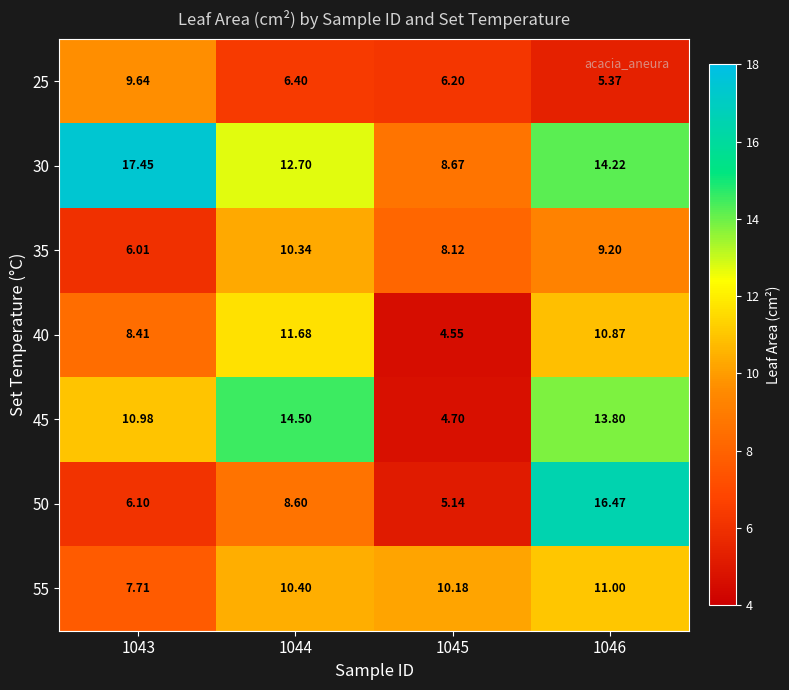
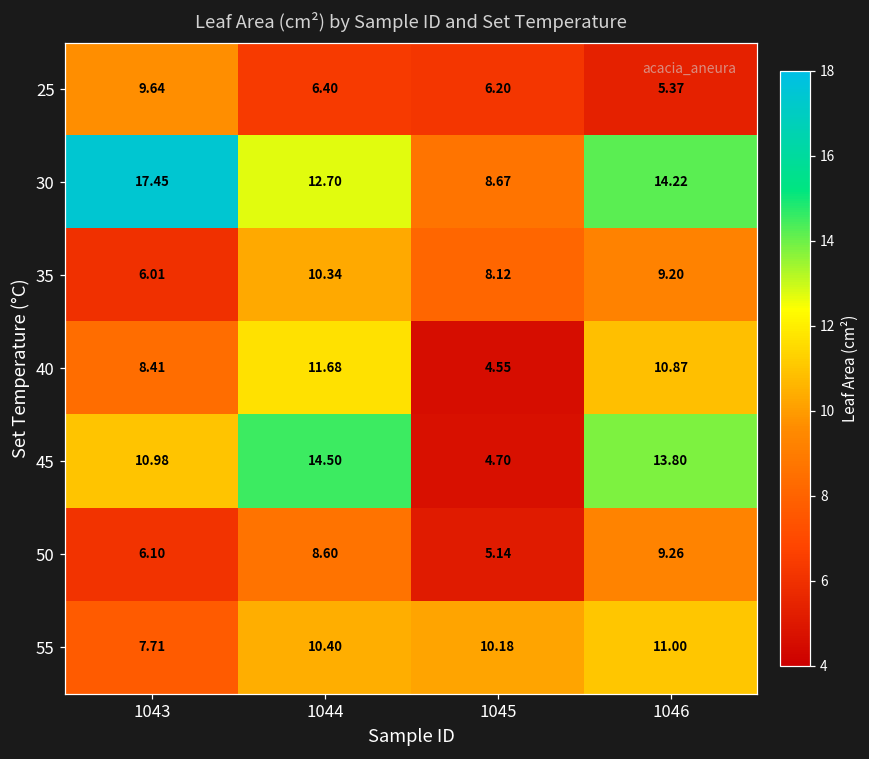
  {
    "25": {
      "1043": 9.64,
      "1044": 6.40,
      "1045": 6.20
    },
    "30": {
      "1043": 17.45,
      "1044": 12.70,
      "1045": 8.67,
      "1046": 14.22
    },
    "35": {
      "1043": 6.01,
      "1044": 10.34,
      "1045": 8.12,
      "1046": 9.20
    },
    "40": {
      "1043": 8.41,
      "1044": 11.68,
      "1045": 4.55,
      "1046": 10.87
    },
    "45": {
      "1043": 10.98,
      "1044": 14.50,
      "1045": 4.70,
      "1046": 13.80
    },
    "50": {
      "1043": 6.10,
      "1044": 8.60,
      "1045": 5.14,
-     "1046": 16.47
+     "1046": 9.26
    },
    "55": {
      "1043": 7.71,
      "1044": 10.40,
      "1045": 10.18,
      "1046": 11.00
    }
  }
